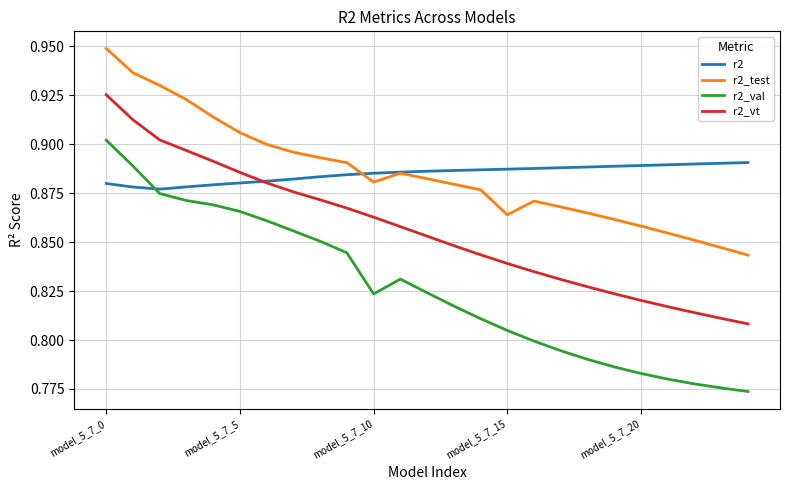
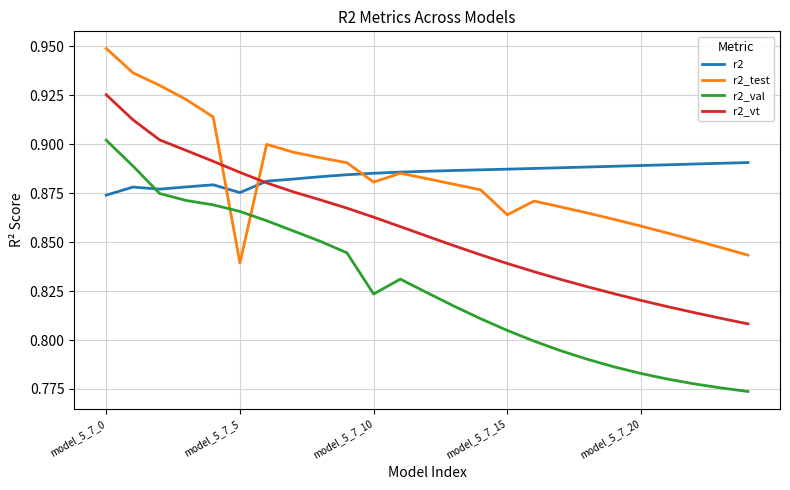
  {
    "r2": {
-     "model_5_7_0": 0.880,
-     "model_5_7_5": 0.880,
+     "model_5_7_0": 0.874,
+     "model_5_7_5": 0.875,
      "model_5_7_10": 0.885,
      "model_5_7_15": 0.887,
      "model_5_7_20": 0.889
    },
    "r2_test": {
      "model_5_7_0": 0.949,
-     "model_5_7_5": 0.906,
+     "model_5_7_5": 0.839,
      "model_5_7_10": 0.881,
      "model_5_7_15": 0.864,
      "model_5_7_20": 0.858
    },
    "r2_val": {
      "model_5_7_0": 0.902,
      "model_5_7_5": 0.866,
      "model_5_7_10": 0.824,
      "model_5_7_15": 0.805,
      "model_5_7_20": 0.783
    },
    "r2_vt": {
      "model_5_7_0": 0.925,
      "model_5_7_5": 0.886,
      "model_5_7_10": 0.863,
      "model_5_7_15": 0.839,
      "model_5_7_20": 0.820
    }
  }
